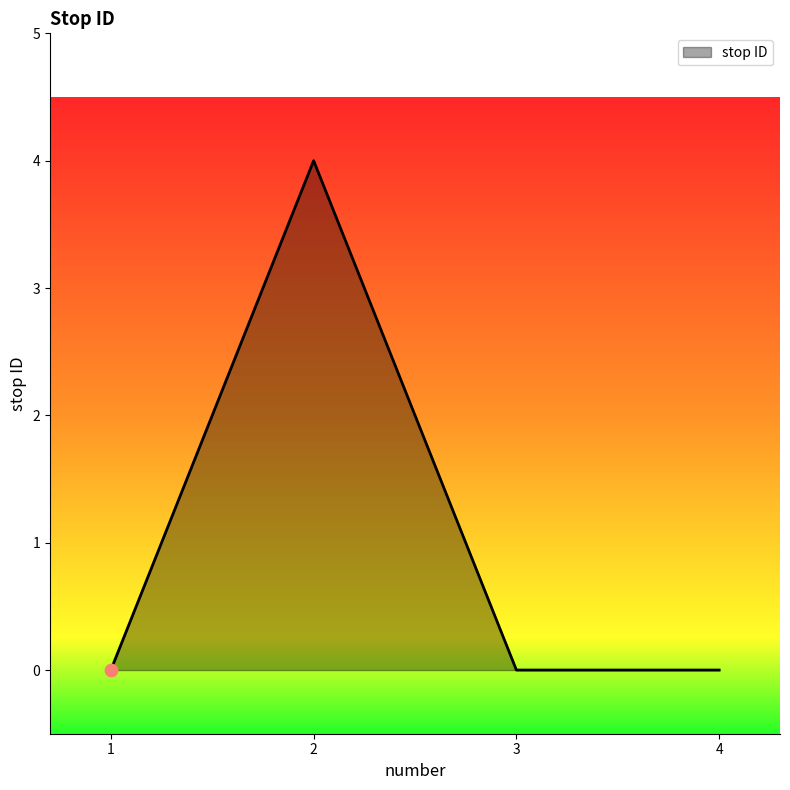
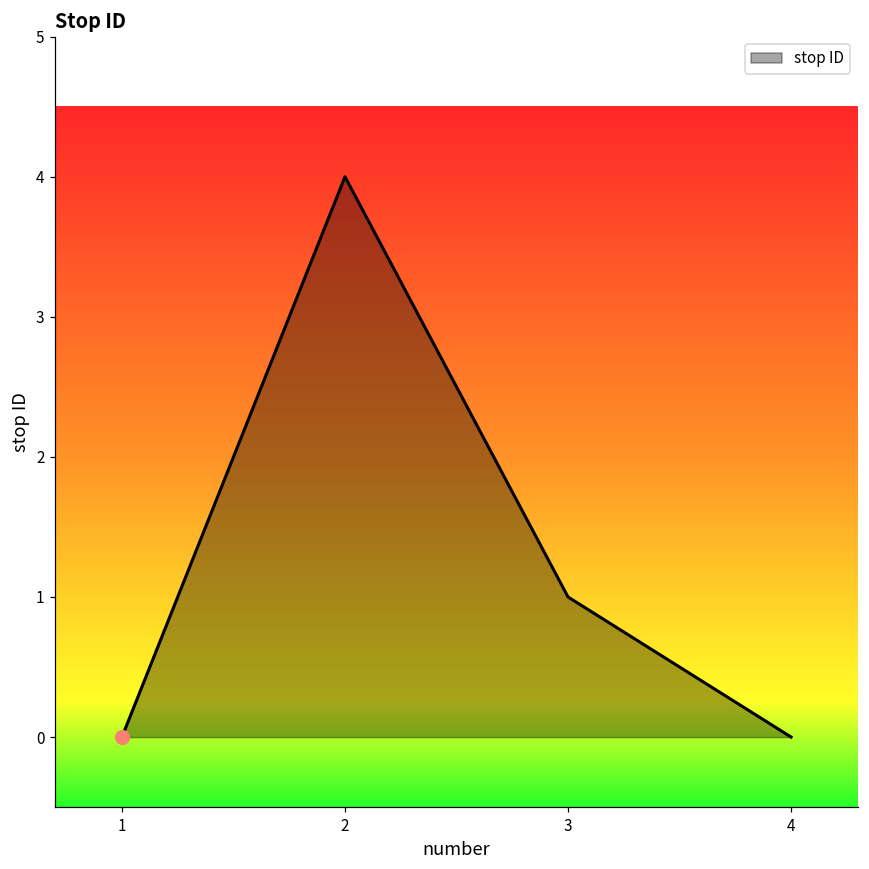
  {
    "stop ID": {
      "2": 4,
-     "3": 0,
+     "3": 1,
      "4": 0
    }
  }
